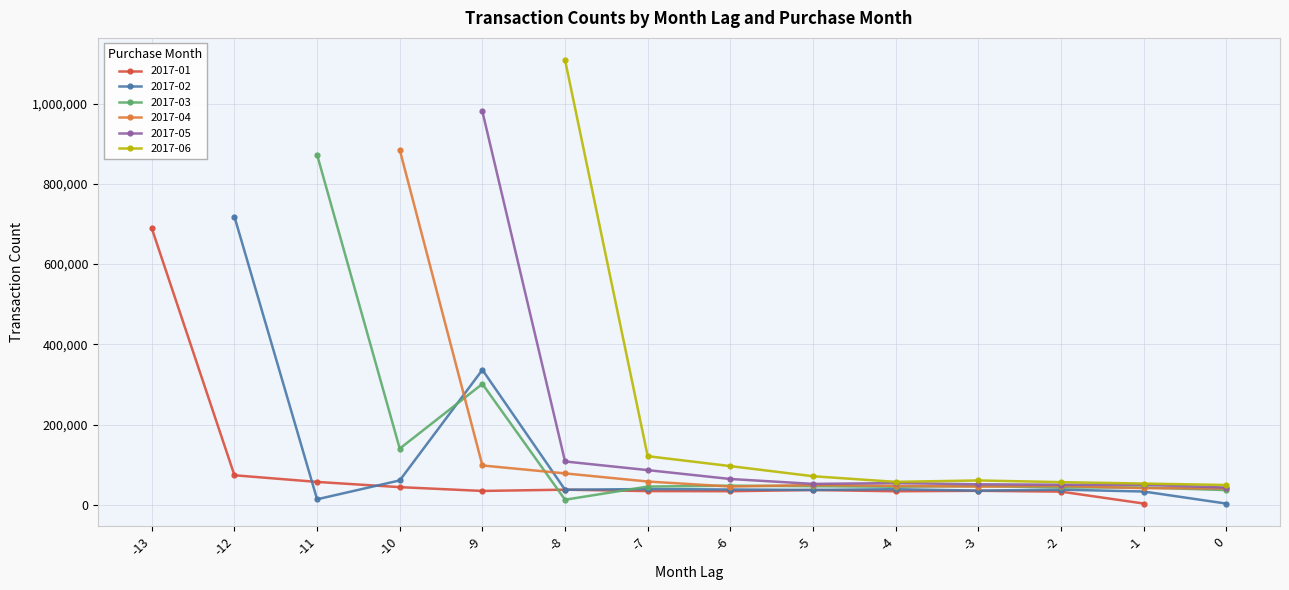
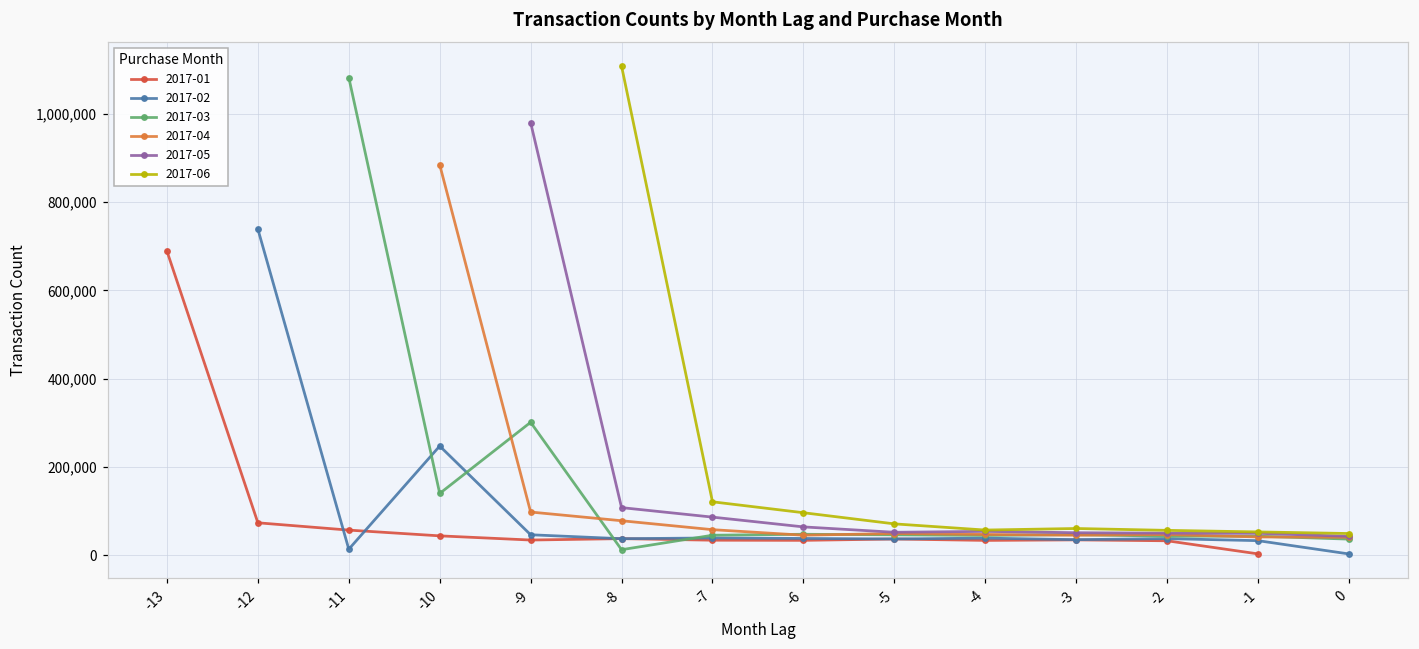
  {
    "2017-02": {
-     "-12": "720,000",
+     "-12": "740,000",
      "-11": "10,000",
-     "-10": "60,000",
-     "-9": "340,000",
+     "-10": "250,000",
+     "-9": "50,000",
      "-1": "30,000",
      "0": "0"
    },
    "2017-03": {
-     "-11": "870,000",
+     "-11": "1,080,000",
      "-10": "140,000",
      "-9": "300,000",
      "-8": "10,000"
    },
    "2017-05": {
      "-9": "980,000",
      "-8": "110,000",
      "-7": "90,000",
      "-6": "60,000"
    },
    "2017-06": {
      "-8": "1,110,000",
      "-7": "120,000",
      "-6": "100,000",
      "-5": "70,000",
      "-3": "60,000",
      "-2": "60,000",
      "0": "50,000"
    }
  }
